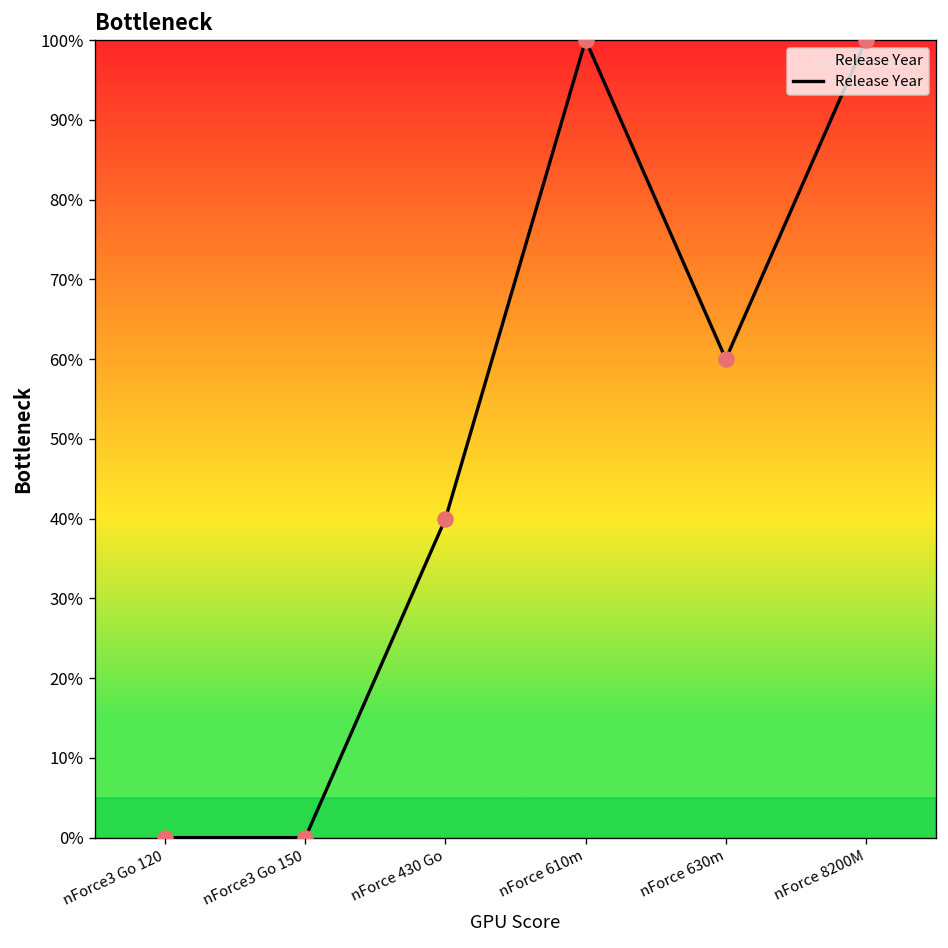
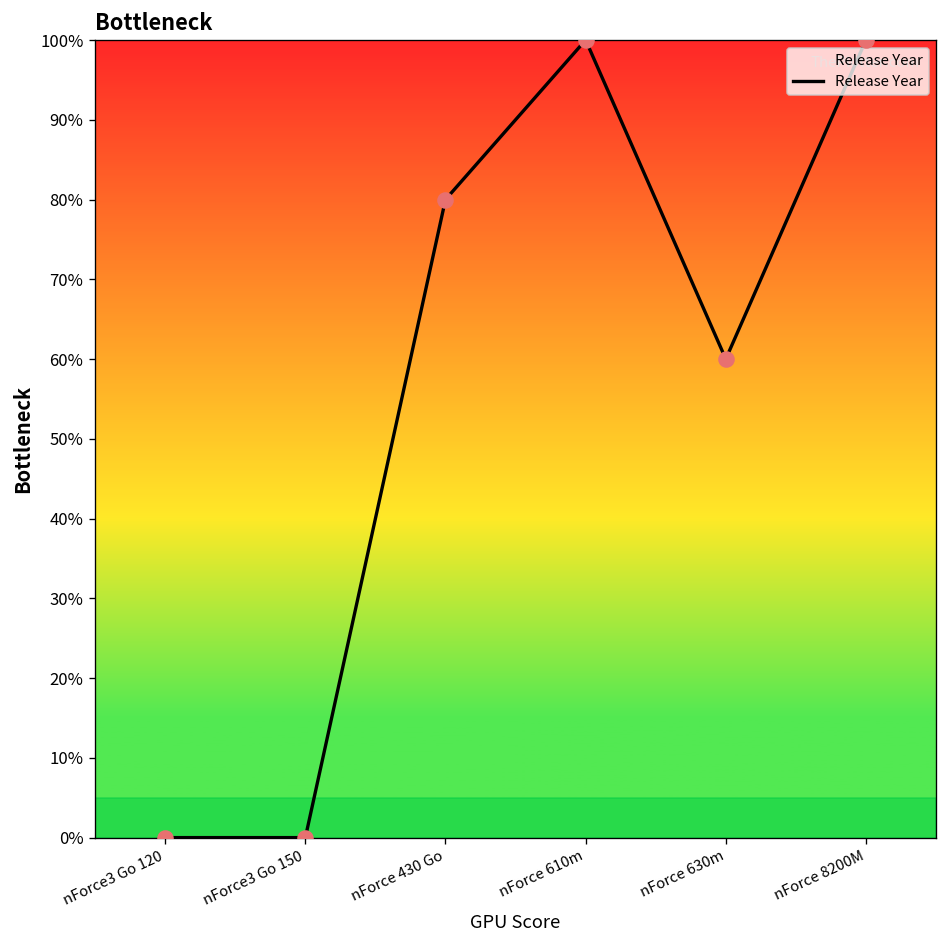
  {
-   "nForce 430 Go": "40%",
+   "nForce 430 Go": "80%",
    "nForce 610m": "100%",
    "nForce 630m": "60%",
    "nForce 8200M": "100%"
  }
